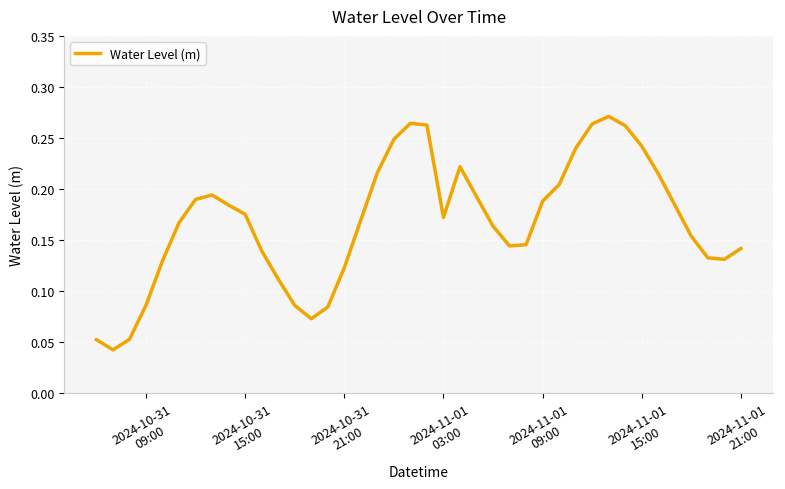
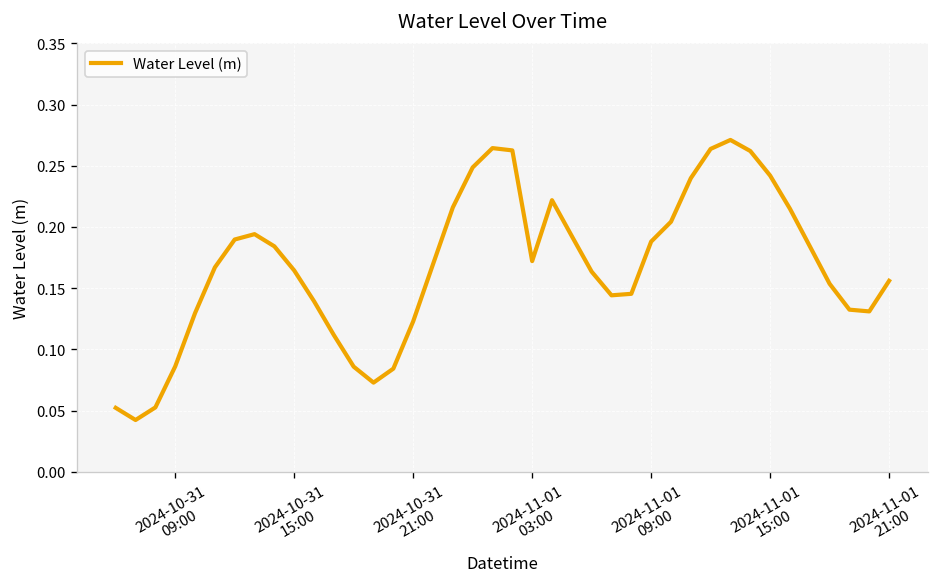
  {
    "2024-10-31 09:00": 0.086,
-   "2024-10-31 15:00": 0.175,
+   "2024-10-31 15:00": 0.165,
    "2024-10-31 21:00": 0.123,
    "2024-11-01 03:00": 0.172,
    "2024-11-01 09:00": 0.188,
    "2024-11-01 15:00": 0.242,
-   "2024-11-01 21:00": 0.142
+   "2024-11-01 21:00": 0.156
  }
